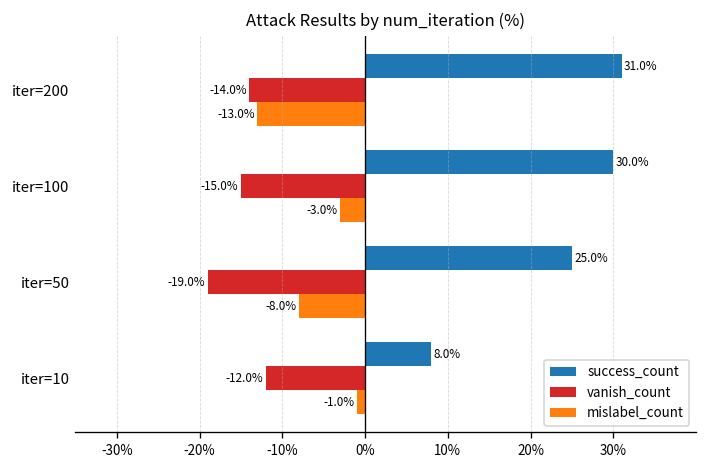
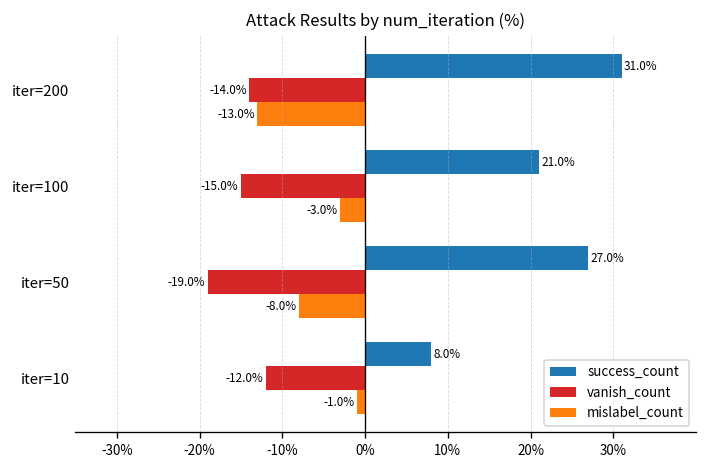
  {
    "success_count": {
      "iter=200": "31.0%",
-     "iter=100": "30.0%",
-     "iter=50": "25.0%",
+     "iter=100": "21.0%",
+     "iter=50": "27.0%",
      "iter=10": "8.0%"
    },
    "vanish_count": {
      "iter=200": "-14.0%",
      "iter=100": "-15.0%",
      "iter=50": "-19.0%",
      "iter=10": "-12.0%"
    },
    "mislabel_count": {
      "iter=200": "-13.0%",
      "iter=100": "-3.0%",
      "iter=50": "-8.0%",
      "iter=10": "-1.0%"
    }
  }
